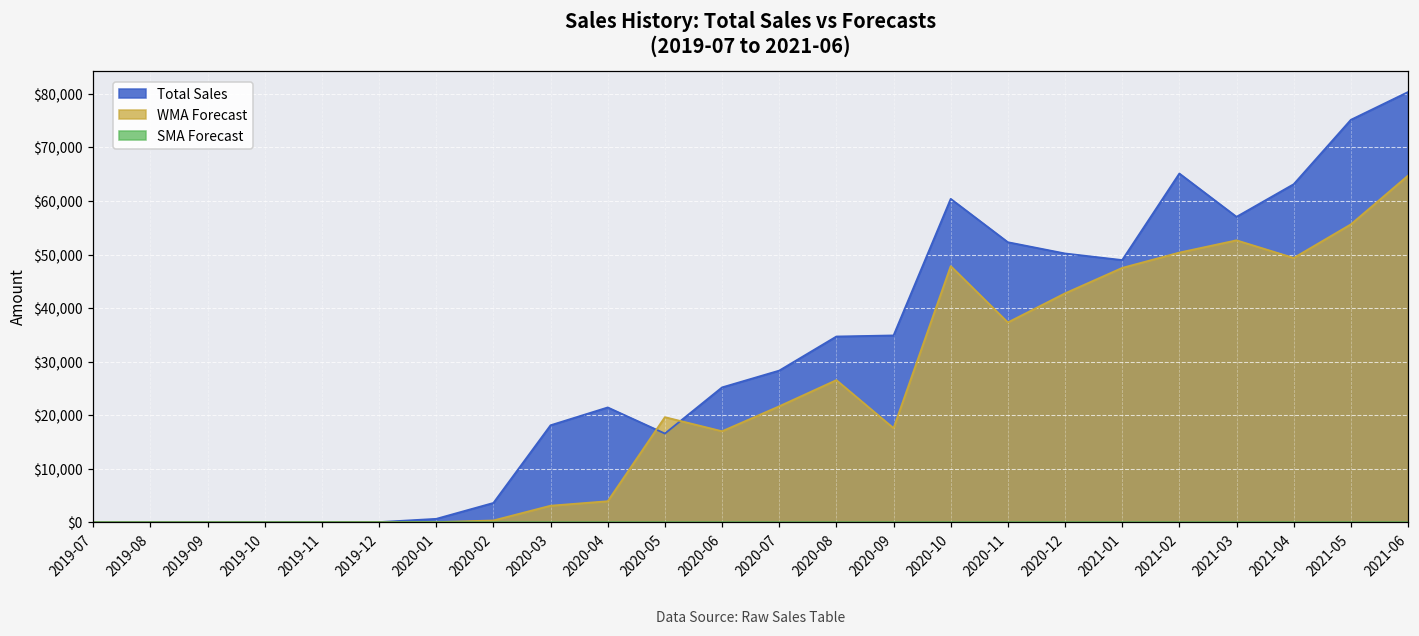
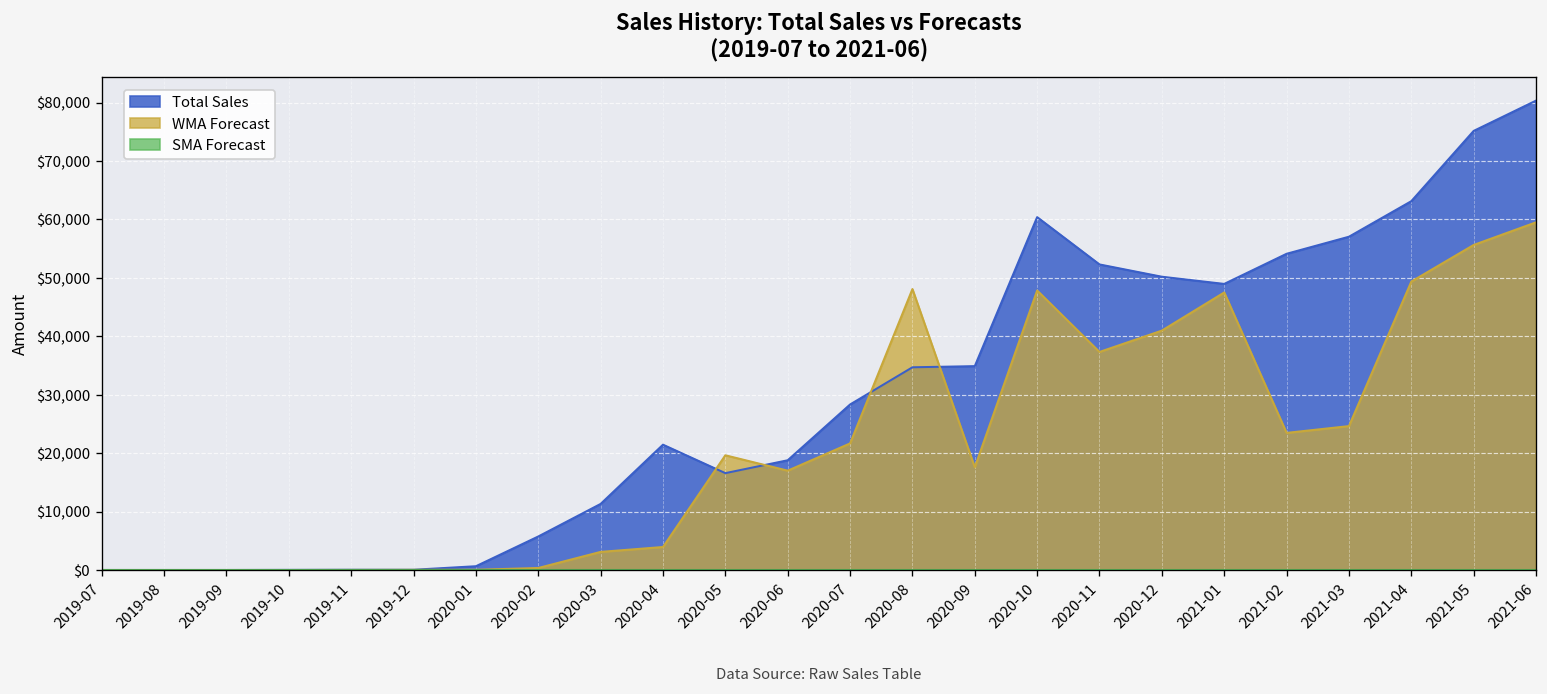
  {
    "Total Sales": {
      "2020-01": "$1,000",
-     "2020-02": "$4,000",
-     "2020-03": "$18,000",
+     "2020-02": "$6,000",
+     "2020-03": "$11,000",
      "2020-04": "$21,000",
      "2020-05": "$17,000",
-     "2020-06": "$25,000",
+     "2020-06": "$19,000",
      "2020-07": "$28,000",
      "2020-08": "$35,000",
      "2020-09": "$35,000",
      "2020-10": "$60,000",
      "2020-11": "$52,000",
      "2020-12": "$50,000",
      "2021-01": "$49,000",
-     "2021-02": "$65,000",
+     "2021-02": "$54,000",
      "2021-03": "$57,000",
      "2021-04": "$63,000",
      "2021-05": "$75,000",
      "2021-06": "$80,000"
    },
    "WMA Forecast": {
      "2020-03": "$3,000",
      "2020-04": "$4,000",
      "2020-05": "$20,000",
      "2020-06": "$17,000",
      "2020-07": "$22,000",
-     "2020-08": "$27,000",
+     "2020-08": "$48,000",
      "2020-09": "$18,000",
      "2020-10": "$48,000",
      "2020-11": "$37,000",
-     "2020-12": "$43,000",
+     "2020-12": "$41,000",
      "2021-01": "$48,000",
-     "2021-02": "$50,000",
-     "2021-03": "$53,000",
+     "2021-02": "$23,000",
+     "2021-03": "$25,000",
      "2021-04": "$49,000",
      "2021-05": "$56,000",
-     "2021-06": "$65,000"
+     "2021-06": "$60,000"
    },
    "SMA Forecast": {
      "2020-03": "$0",
      "2020-04": "$0",
      "2020-05": "$0",
      "2020-06": "$0",
      "2020-07": "$0",
      "2020-08": "$0",
      "2020-09": "$0",
      "2020-10": "$0",
      "2020-11": "$0",
      "2020-12": "$0",
      "2021-01": "$0",
      "2021-02": "$0",
      "2021-03": "$0",
      "2021-04": "$0",
      "2021-05": "$0",
      "2021-06": "$0"
    }
  }
